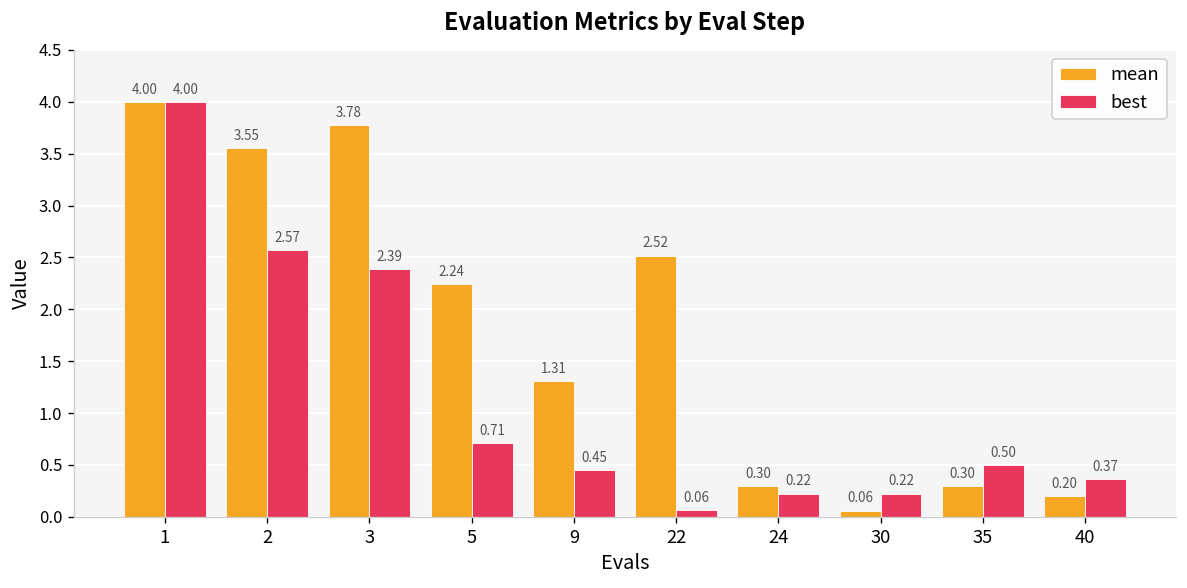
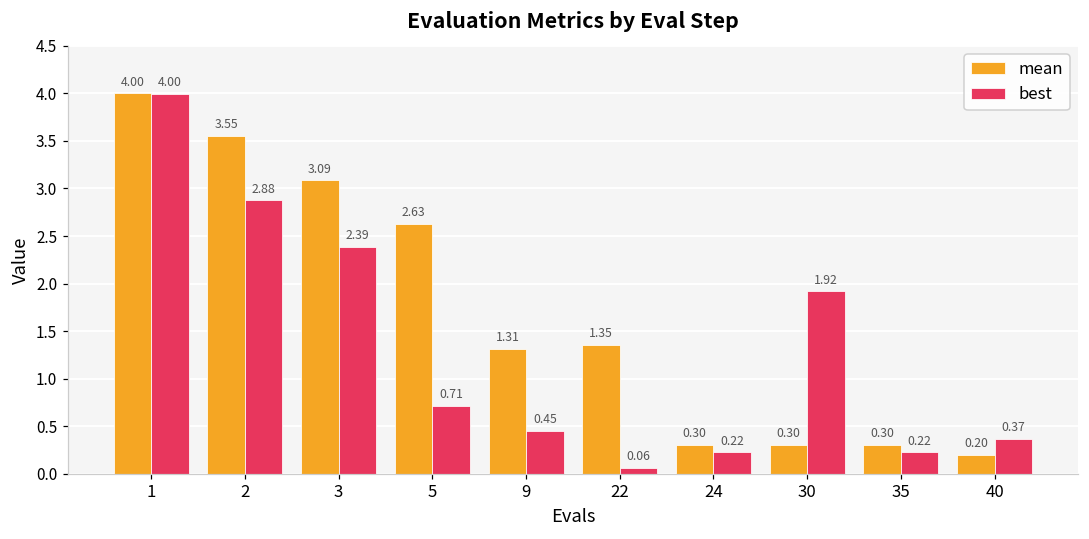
  {
    "mean": {
      "1": 4.00,
      "2": 3.55,
-     "3": 3.78,
-     "5": 2.24,
+     "3": 3.09,
+     "5": 2.63,
      "9": 1.31,
-     "22": 2.52,
+     "22": 1.35,
      "24": 0.30,
-     "30": 0.06,
+     "30": 0.30,
      "35": 0.30,
      "40": 0.20
    },
    "best": {
      "1": 4.00,
-     "2": 2.57,
+     "2": 2.88,
      "3": 2.39,
      "5": 0.71,
      "9": 0.45,
      "22": 0.06,
      "24": 0.22,
-     "30": 0.22,
-     "35": 0.50,
+     "30": 1.92,
+     "35": 0.22,
      "40": 0.37
    }
  }
